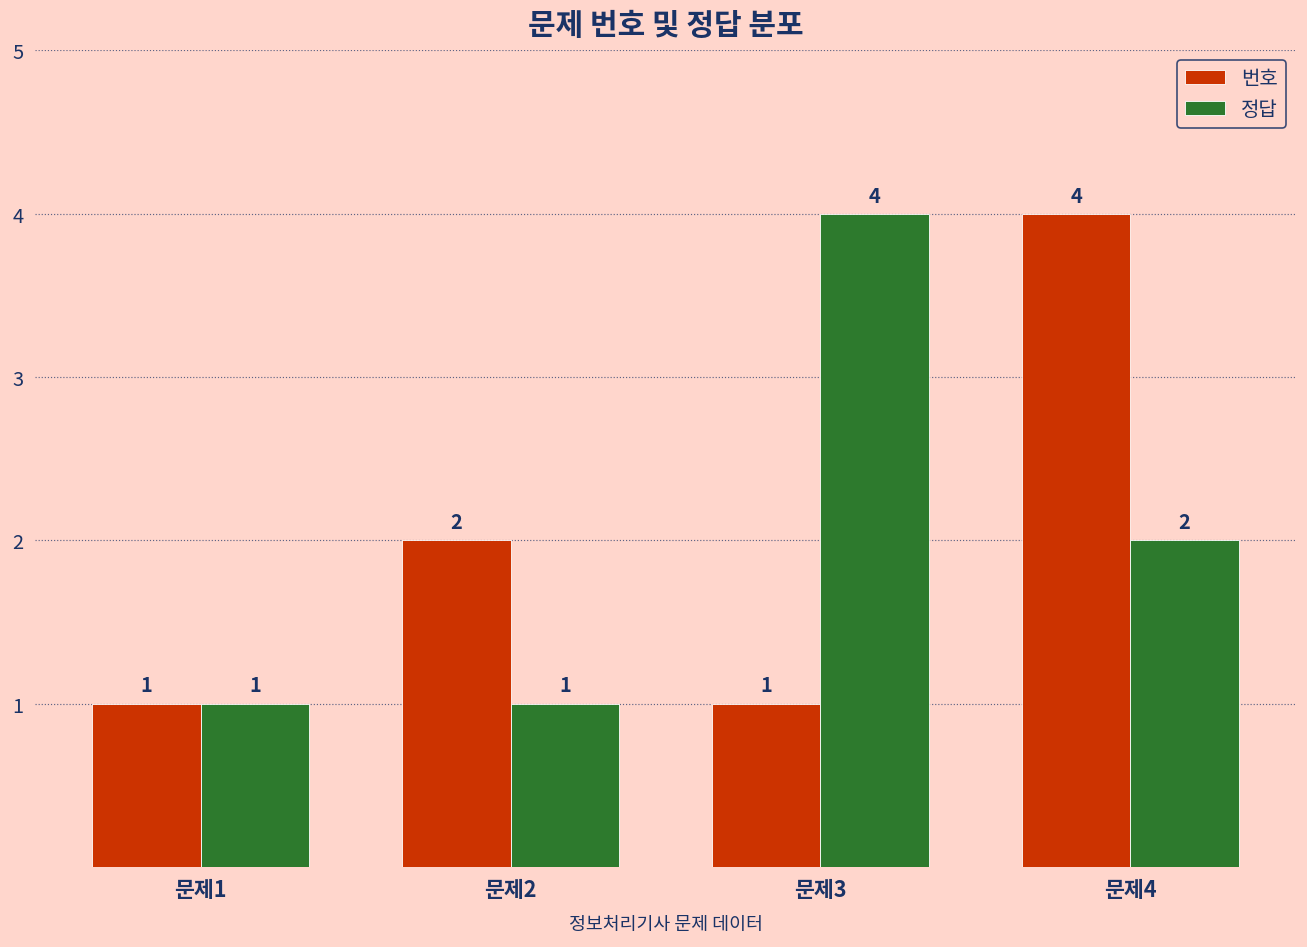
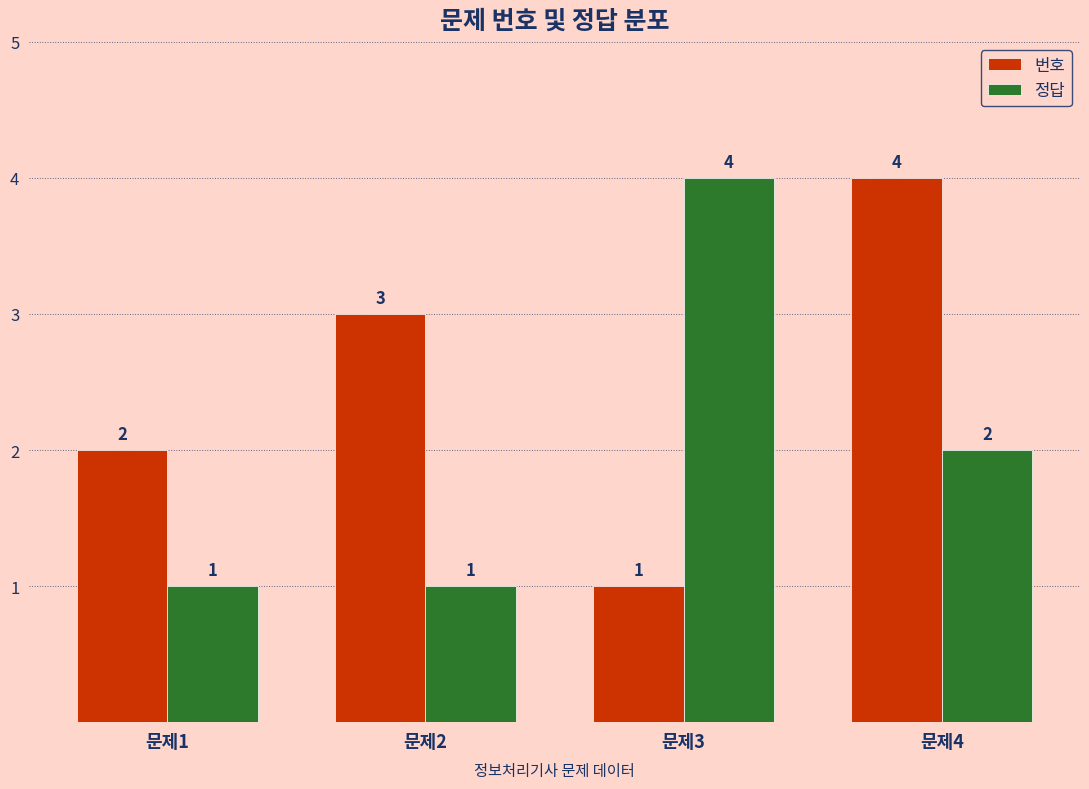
  {
    "번호": {
-     "문제1": 1,
-     "문제2": 2,
+     "문제1": 2,
+     "문제2": 3,
      "문제3": 1,
      "문제4": 4
    },
    "정답": {
      "문제1": 1,
      "문제2": 1,
      "문제3": 4,
      "문제4": 2
    }
  }
